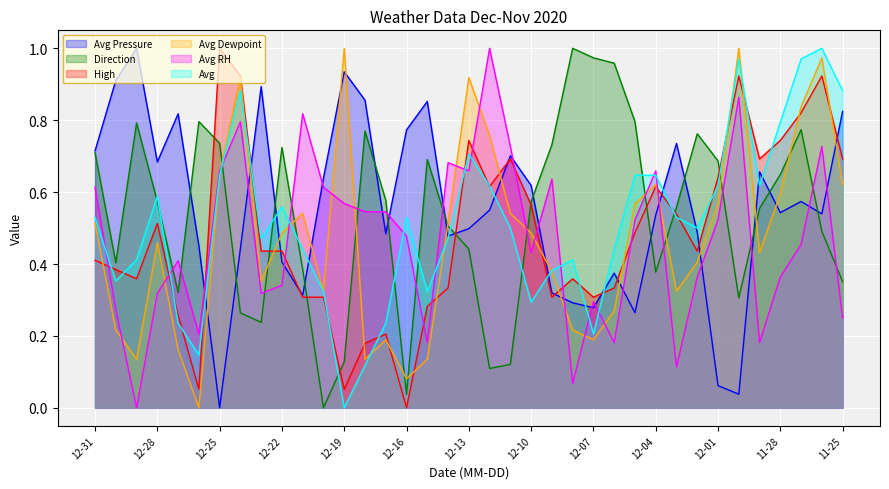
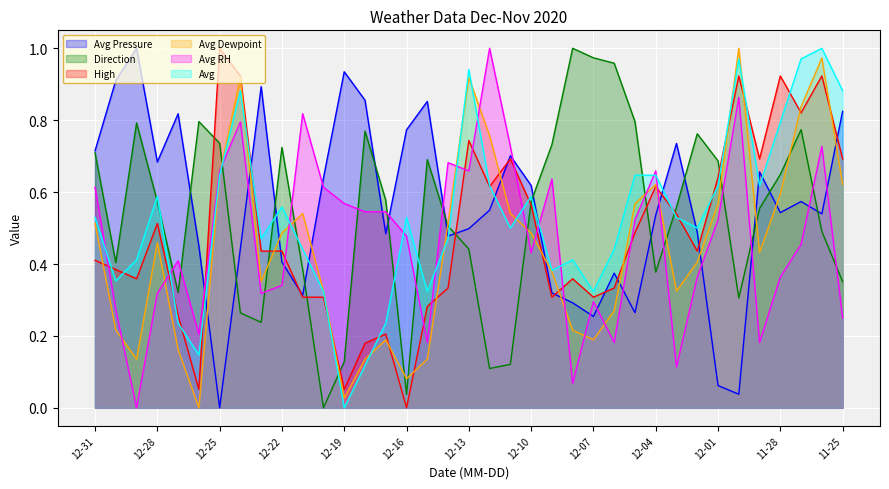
  {
    "Avg Pressure": {
      "12-28": 0.68,
      "12-25": 0.00,
      "12-22": 0.41,
      "12-19": 0.93,
      "12-16": 0.77,
      "12-13": 0.50,
      "12-10": 0.62,
-     "12-07": 0.28,
+     "12-07": 0.25,
      "12-04": 0.54,
      "12-01": 0.06,
      "11-28": 0.54,
      "11-25": 0.82
    },
    "Direction": {
      "12-28": 0.57,
      "12-25": 0.74,
      "12-22": 0.72,
      "12-19": 0.13,
      "12-16": 0.04,
      "12-13": 0.44,
      "12-10": 0.57,
      "12-07": 0.97,
      "12-04": 0.38,
      "12-01": 0.69,
      "11-28": 0.65,
      "11-25": 0.35
    },
    "High": {
      "12-31": 0.41,
      "12-28": 0.51,
      "12-22": 0.44,
      "12-19": 0.05,
      "12-16": 0.00,
      "12-13": 0.74,
      "12-10": 0.56,
      "12-07": 0.31,
      "12-01": 0.64,
-     "11-28": 0.74,
+     "11-28": 0.92,
      "11-25": 0.69
    },
    "Avg Dewpoint": {
      "12-31": 0.51,
      "12-28": 0.46,
      "12-22": 0.49,
-     "12-19": 1.00,
+     "12-19": 0.03,
      "12-16": 0.08,
      "12-13": 0.92,
      "12-10": 0.49,
      "12-07": 0.19,
      "12-01": 0.57,
      "11-28": 0.59,
      "11-25": 0.62
    },
    "Avg RH": {
      "12-31": 0.61,
      "12-28": 0.32,
      "12-25": 0.66,
      "12-22": 0.34,
      "12-19": 0.57,
      "12-16": 0.48,
      "12-13": 0.66,
      "12-10": 0.43,
      "12-07": 0.30,
      "12-04": 0.66,
      "12-01": 0.52,
      "11-28": 0.36,
      "11-25": 0.25
    },
    "Avg": {
      "12-31": 0.53,
      "12-28": 0.59,
      "12-22": 0.56,
      "12-19": 0.00,
      "12-16": 0.53,
-     "12-13": 0.71,
-     "12-10": 0.29,
-     "12-07": 0.21,
+     "12-13": 0.94,
+     "12-10": 0.59,
+     "12-07": 0.32,
      "12-04": 0.65,
      "12-01": 0.62,
      "11-28": 0.79,
      "11-25": 0.88
    }
  }
